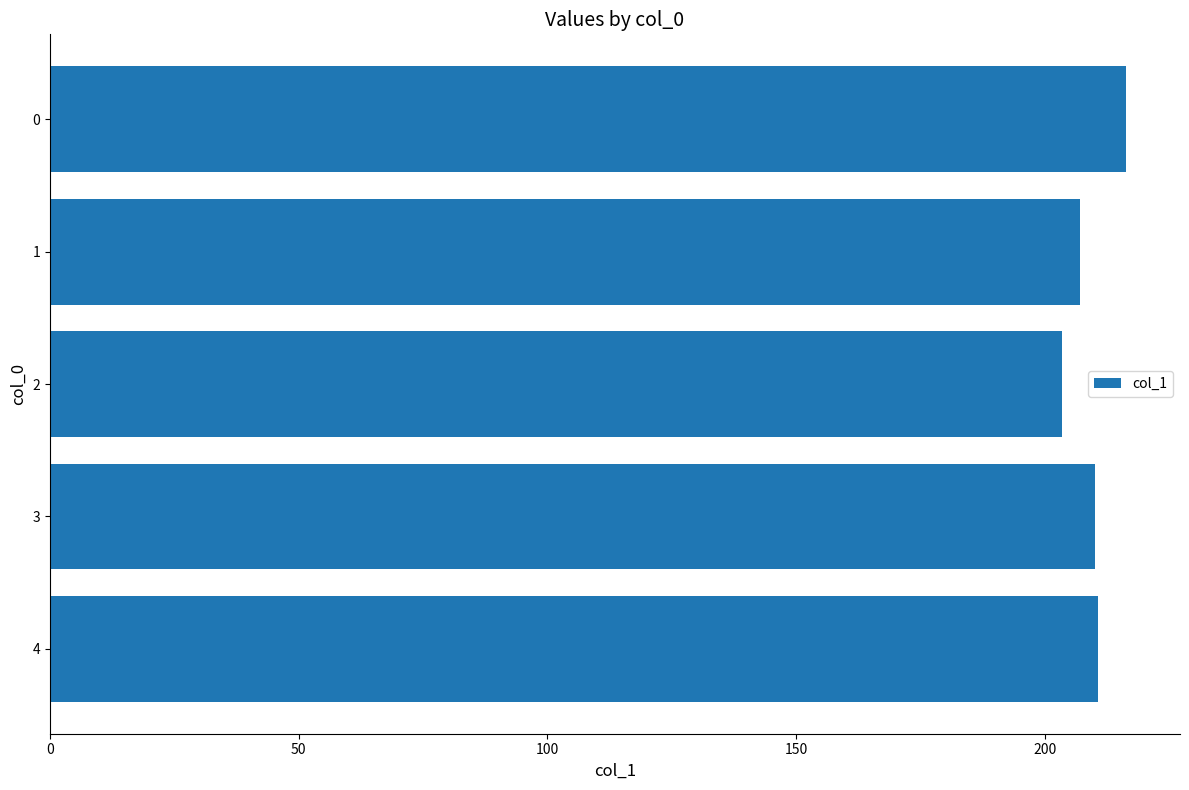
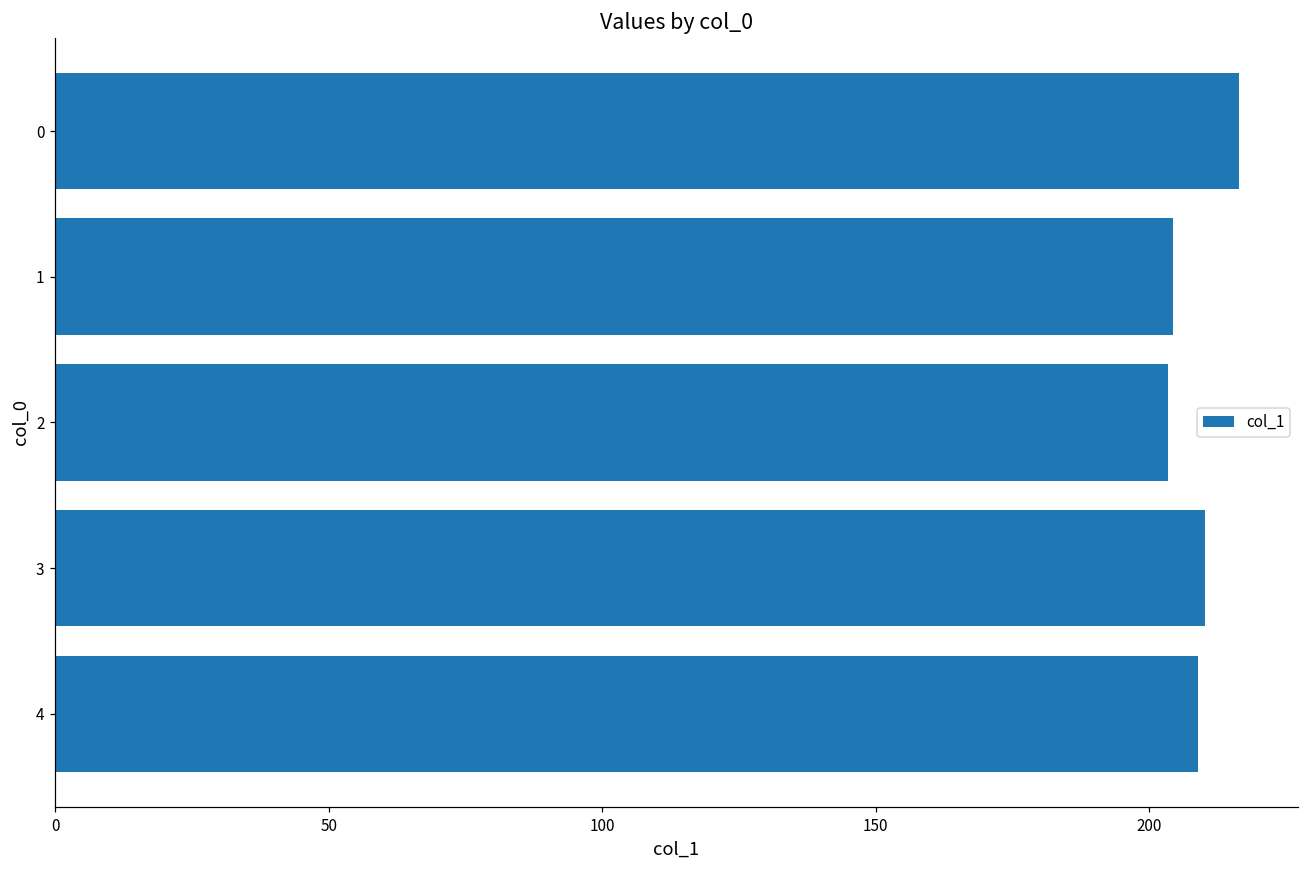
  {
    "0": 216,
-   "1": 207,
+   "1": 204,
    "2": 203,
    "3": 210,
-   "4": 211
+   "4": 209
  }
